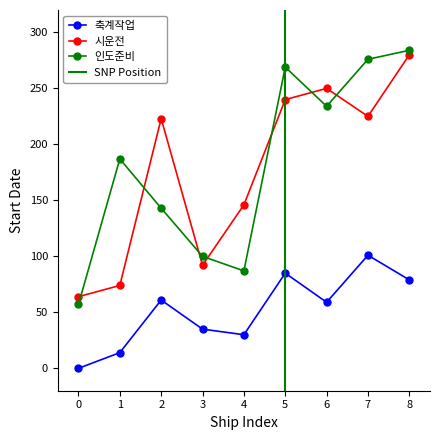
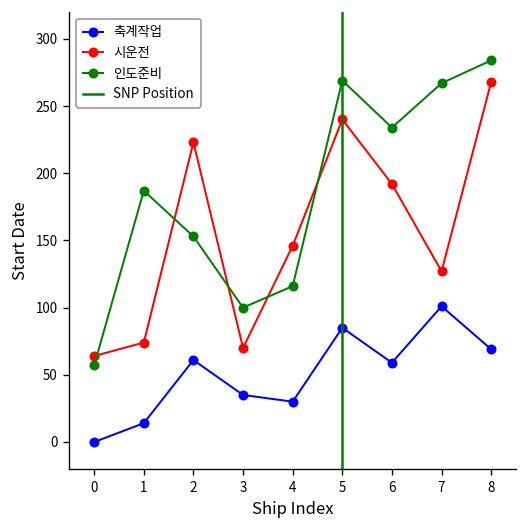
  {
    "축계작업": {
      "0": 0,
      "1": 14,
      "2": 61,
      "3": 35,
      "4": 30,
      "5": 85,
      "6": 59,
      "7": 101,
-     "8": 79
+     "8": 69
    },
    "시운전": {
      "0": 64,
      "1": 74,
      "2": 223,
-     "3": 92,
+     "3": 70,
      "4": 146,
      "5": 240,
-     "6": 250,
-     "7": 225,
-     "8": 280
+     "6": 192,
+     "7": 127,
+     "8": 268
    },
    "인도준비": {
      "0": 57,
      "1": 187,
-     "2": 143,
+     "2": 153,
      "3": 100,
-     "4": 87,
+     "4": 116,
      "5": 269,
      "6": 234,
-     "7": 276,
+     "7": 267,
      "8": 284
    }
  }
